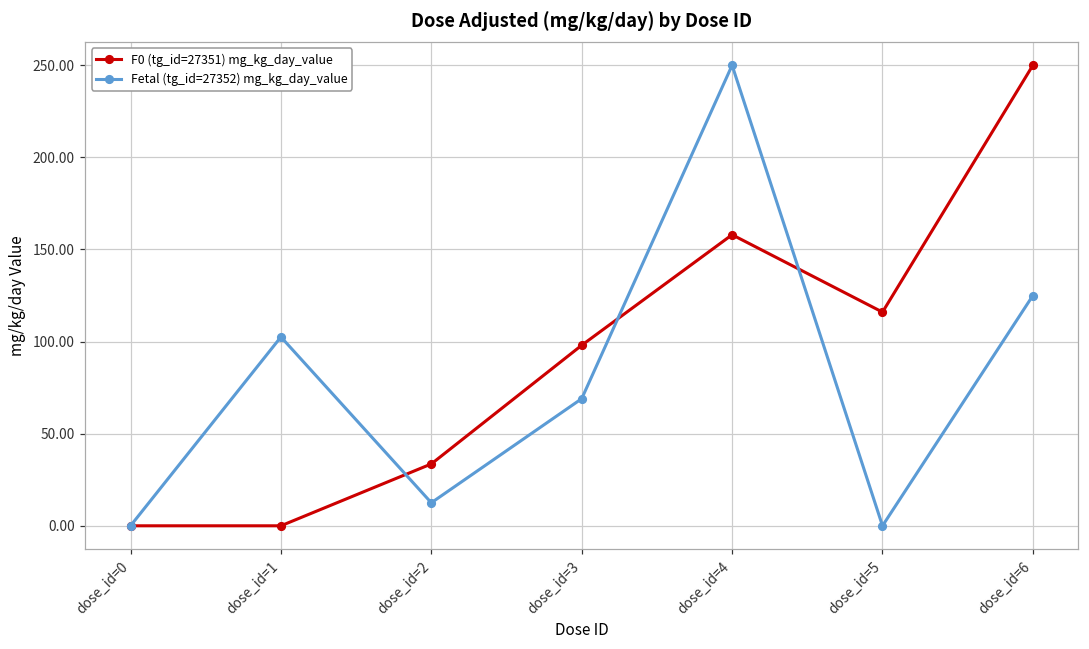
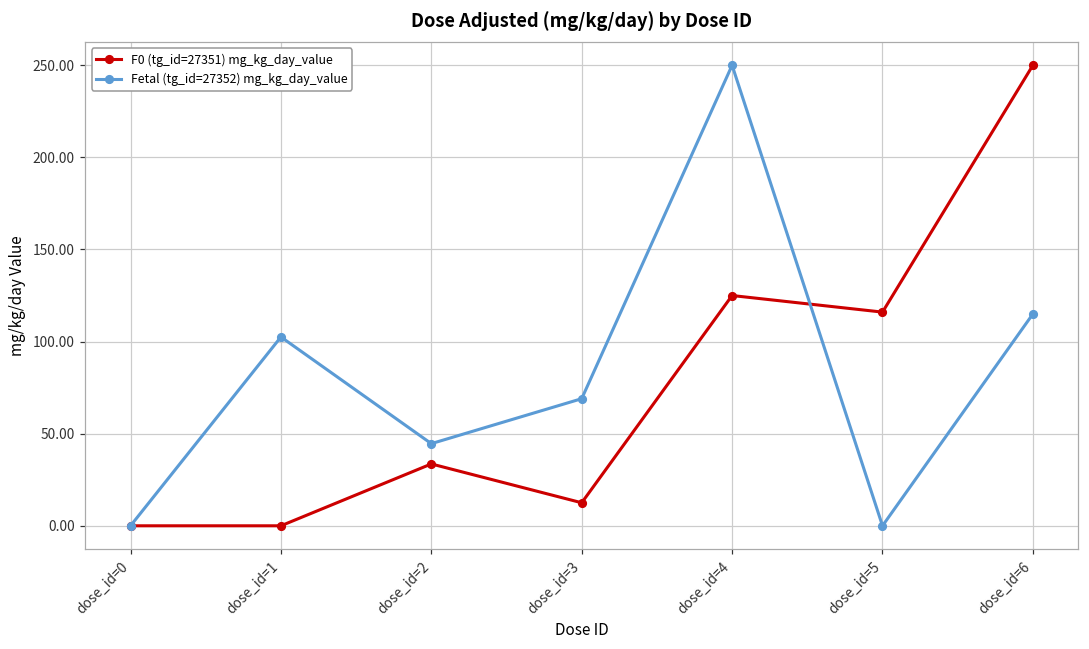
  {
    "F0 (tg_id=27351) mg_kg_day_value": {
      "dose_id=1": 0,
      "dose_id=2": 34,
-     "dose_id=3": 98,
-     "dose_id=4": 158,
+     "dose_id=3": 13,
+     "dose_id=4": 125,
      "dose_id=5": 116,
      "dose_id=6": 250
    },
    "Fetal (tg_id=27352) mg_kg_day_value": {
      "dose_id=1": 103,
-     "dose_id=2": 13,
+     "dose_id=2": 45,
      "dose_id=3": 69,
      "dose_id=4": 250,
      "dose_id=5": 0,
-     "dose_id=6": 125
+     "dose_id=6": 115
    }
  }
